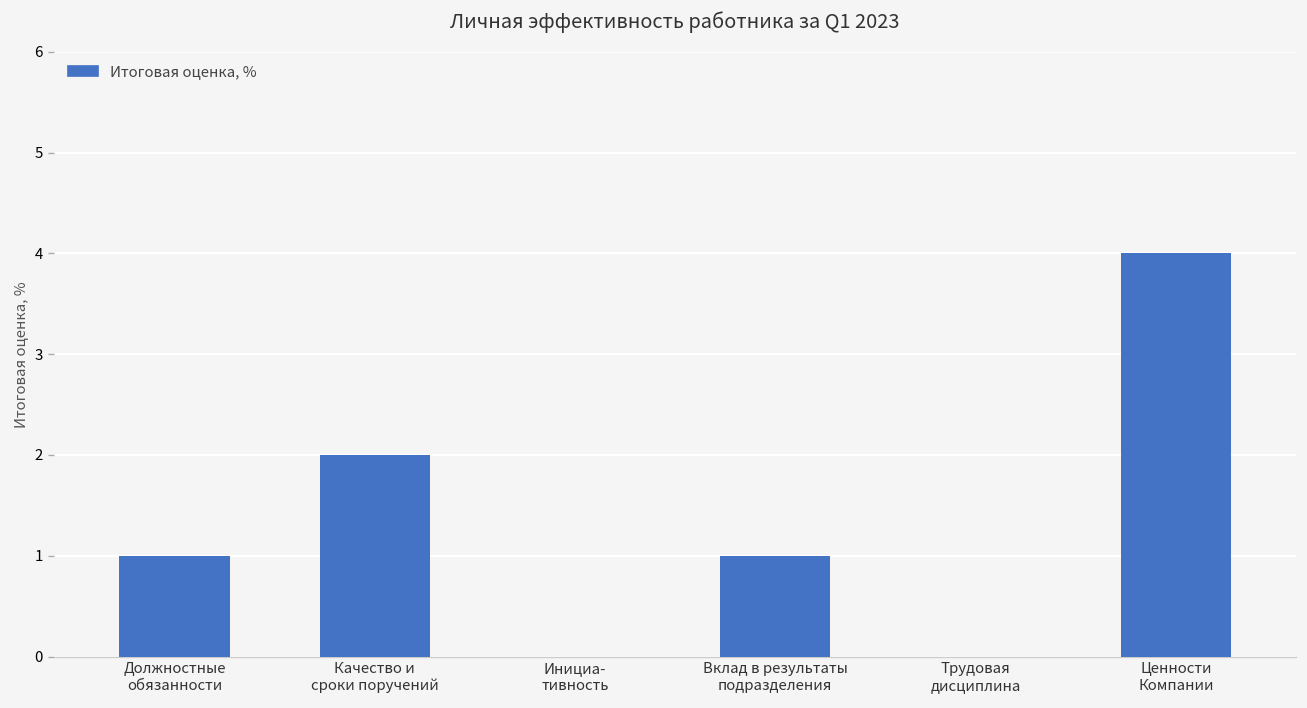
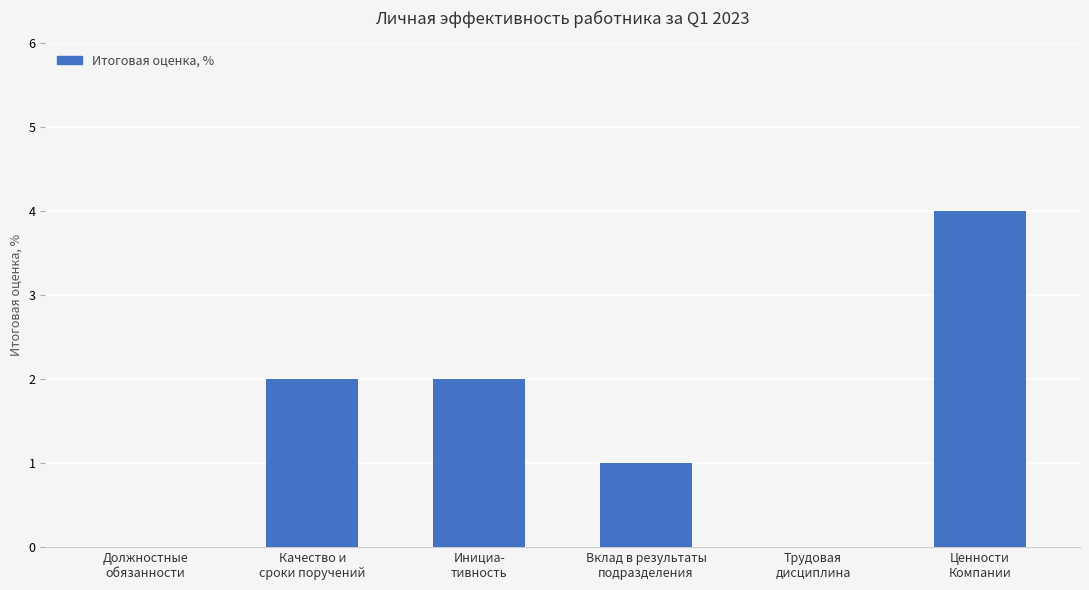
  {
-   "Должностные обязанности": 1,
+   "Должностные обязанности": 0,
    "Качество и сроки поручений": 2,
-   "Инициа- тивность": 0,
+   "Инициа- тивность": 2,
    "Вклад в результаты подразделения": 1,
    "Трудовая дисциплина": 0,
    "Ценности Компании": 4
  }
